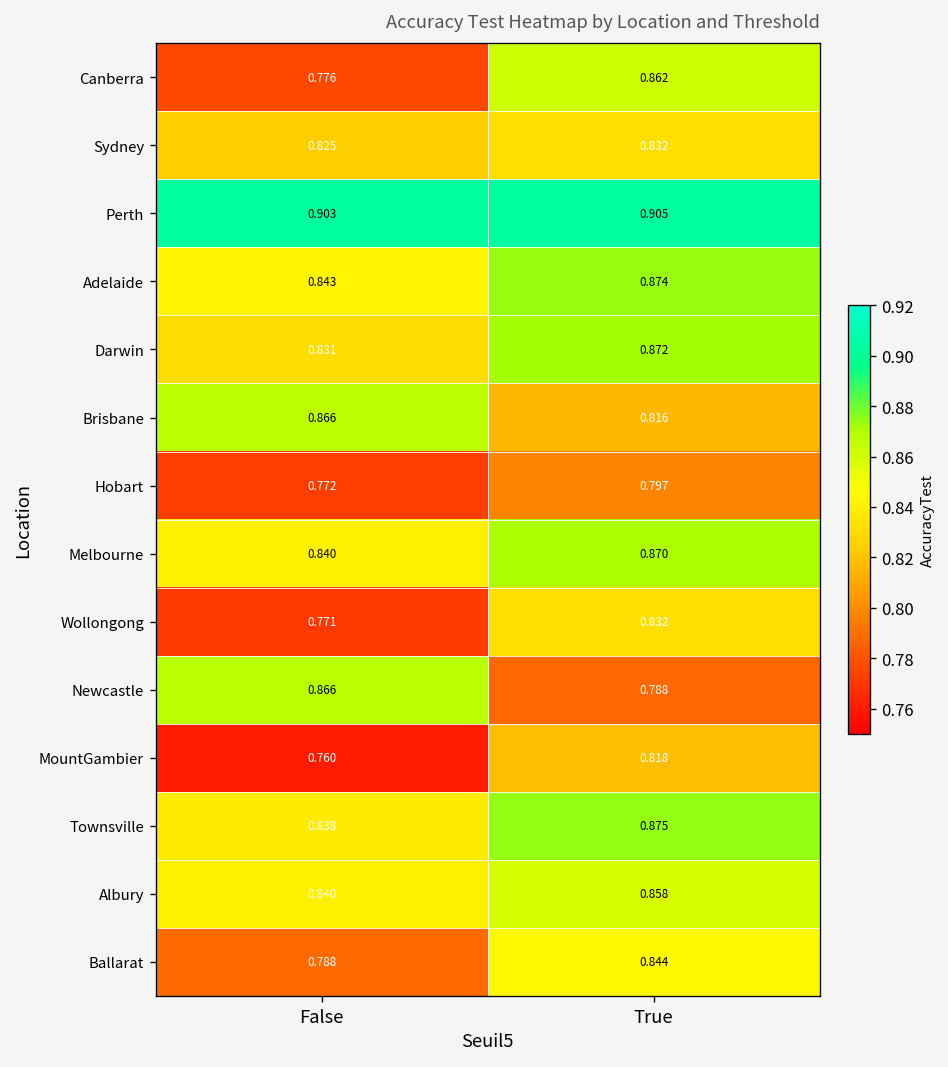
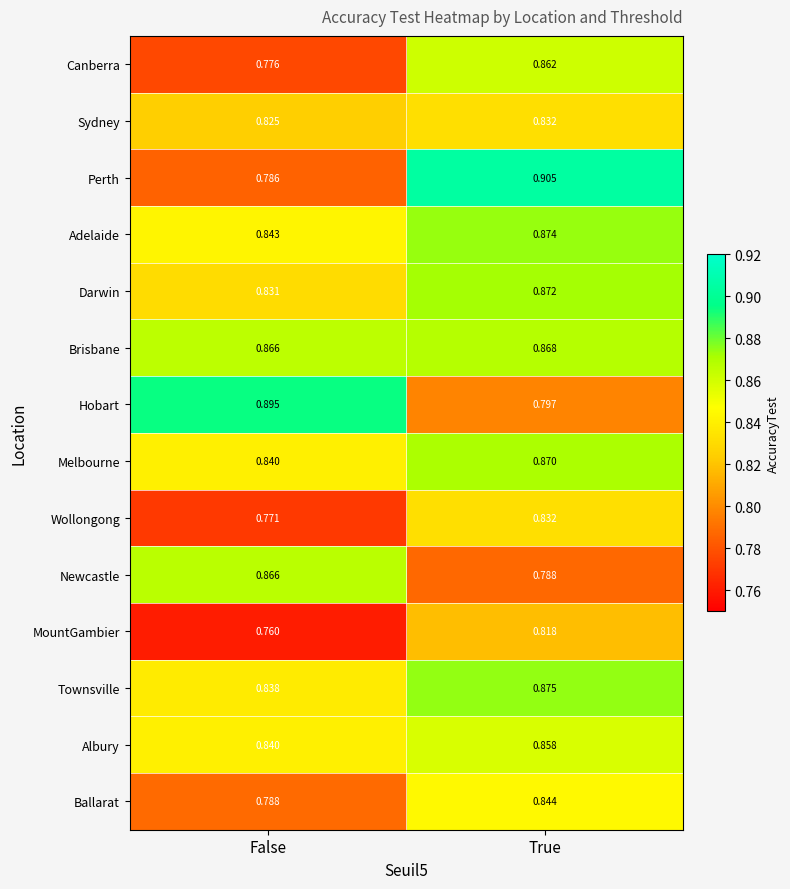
  {
    "Canberra": {
      "False": 0.776,
      "True": 0.862
    },
    "Sydney": {
      "False": 0.825,
      "True": 0.832
    },
    "Perth": {
-     "False": 0.903,
+     "False": 0.786,
      "True": 0.905
    },
    "Adelaide": {
      "False": 0.843,
      "True": 0.874
    },
    "Darwin": {
      "False": 0.831,
      "True": 0.872
    },
    "Brisbane": {
      "False": 0.866,
-     "True": 0.816
+     "True": 0.868
    },
    "Hobart": {
-     "False": 0.772,
+     "False": 0.895,
      "True": 0.797
    },
    "Melbourne": {
      "False": 0.840,
      "True": 0.870
    },
    "Wollongong": {
      "False": 0.771,
      "True": 0.832
    },
    "Newcastle": {
      "False": 0.866,
      "True": 0.788
    },
    "MountGambier": {
      "False": 0.760,
      "True": 0.818
    },
    "Townsville": {
      "False": 0.838,
      "True": 0.875
    },
    "Albury": {
      "False": 0.840,
      "True": 0.858
    },
    "Ballarat": {
      "False": 0.788,
      "True": 0.844
    }
  }
